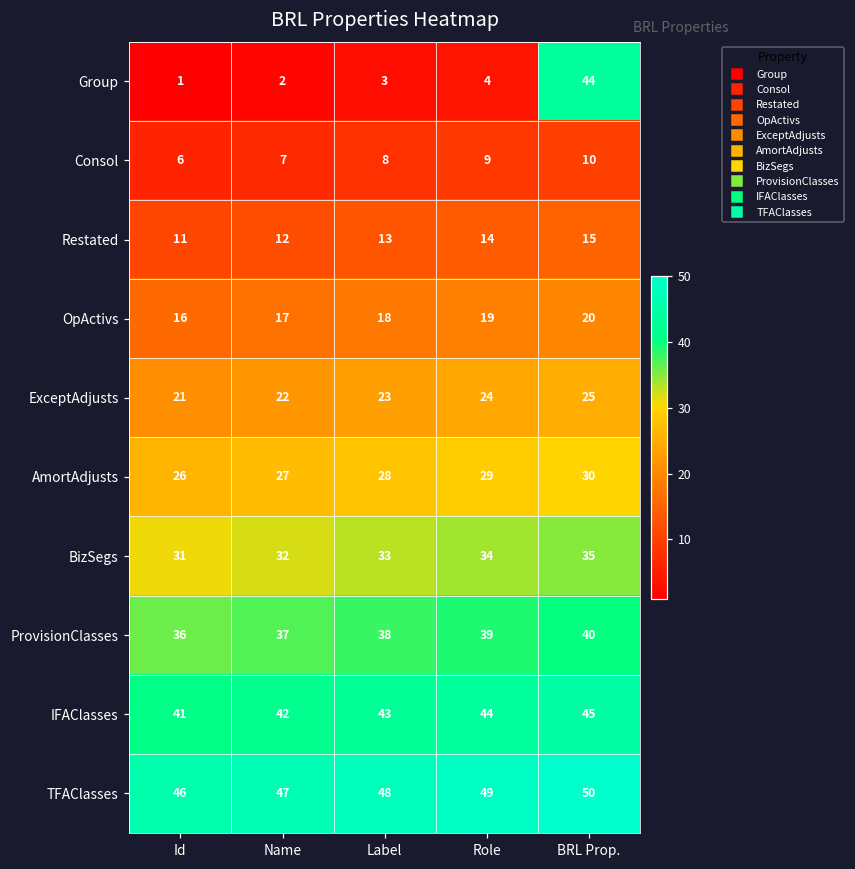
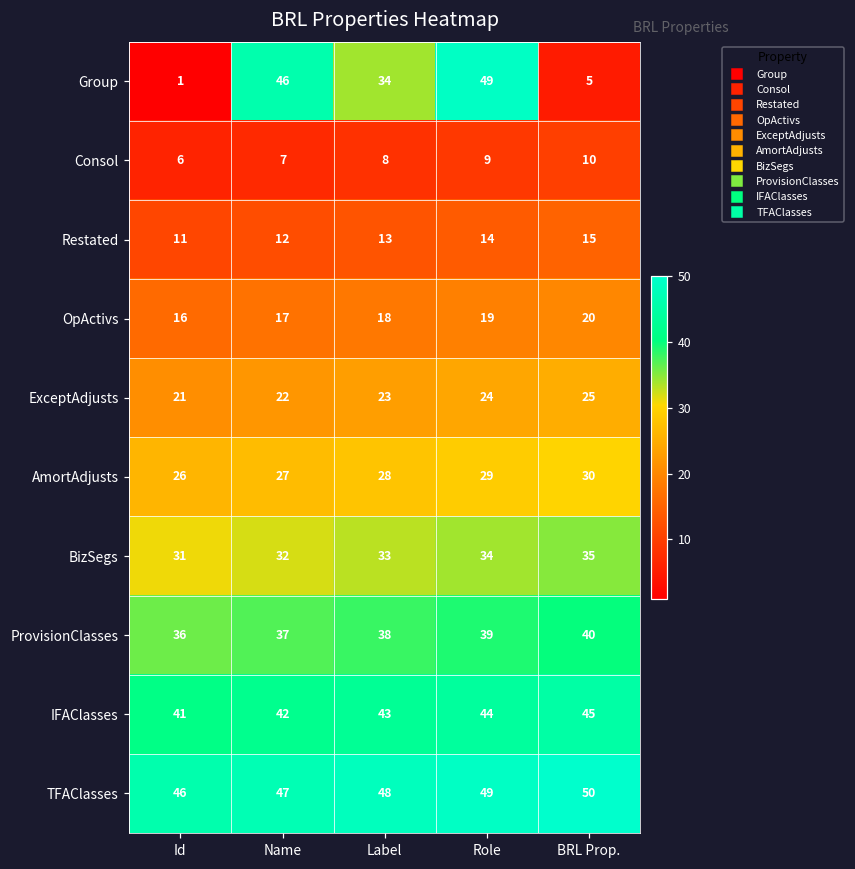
  {
    "Group": {
      "Id": 1,
-     "Name": 2,
-     "Label": 3,
-     "Role": 4,
-     "BRL Prop.": 44
+     "Name": 46,
+     "Label": 34,
+     "Role": 49,
+     "BRL Prop.": 5
    },
    "Consol": {
      "Id": 6,
      "Name": 7,
      "Label": 8,
      "Role": 9,
      "BRL Prop.": 10
    },
    "Restated": {
      "Id": 11,
      "Name": 12,
      "Label": 13,
      "Role": 14,
      "BRL Prop.": 15
    },
    "OpActivs": {
      "Id": 16,
      "Name": 17,
      "Label": 18,
      "Role": 19,
      "BRL Prop.": 20
    },
    "ExceptAdjusts": {
      "Id": 21,
      "Name": 22,
      "Label": 23,
      "Role": 24,
      "BRL Prop.": 25
    },
    "AmortAdjusts": {
      "Id": 26,
      "Name": 27,
      "Label": 28,
      "Role": 29,
      "BRL Prop.": 30
    },
    "BizSegs": {
      "Id": 31,
      "Name": 32,
      "Label": 33,
      "Role": 34,
      "BRL Prop.": 35
    },
    "ProvisionClasses": {
      "Id": 36,
      "Name": 37,
      "Label": 38,
      "Role": 39,
      "BRL Prop.": 40
    },
    "IFAClasses": {
      "Id": 41,
      "Name": 42,
      "Label": 43,
      "Role": 44,
      "BRL Prop.": 45
    },
    "TFAClasses": {
      "Id": 46,
      "Name": 47,
      "Label": 48,
      "Role": 49,
      "BRL Prop.": 50
    }
  }
